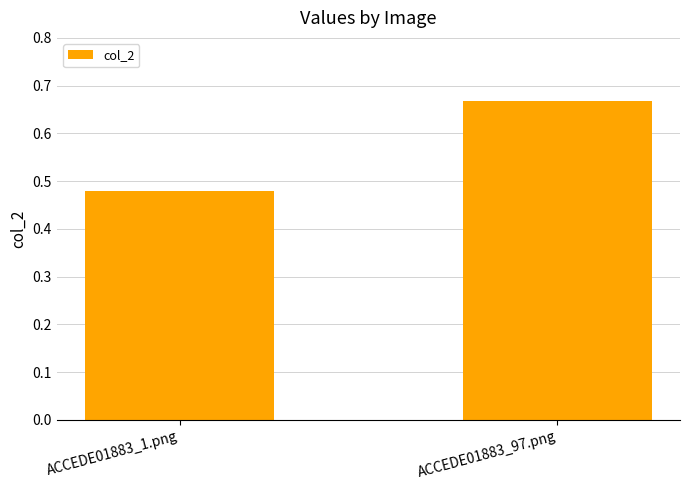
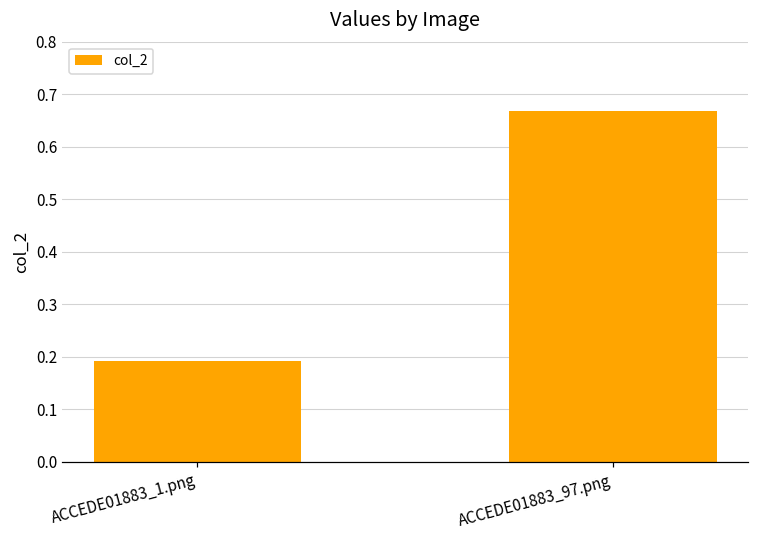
  {
-   "ACCEDE01883_1.png": 0.48,
+   "ACCEDE01883_1.png": 0.19,
    "ACCEDE01883_97.png": 0.67
  }
